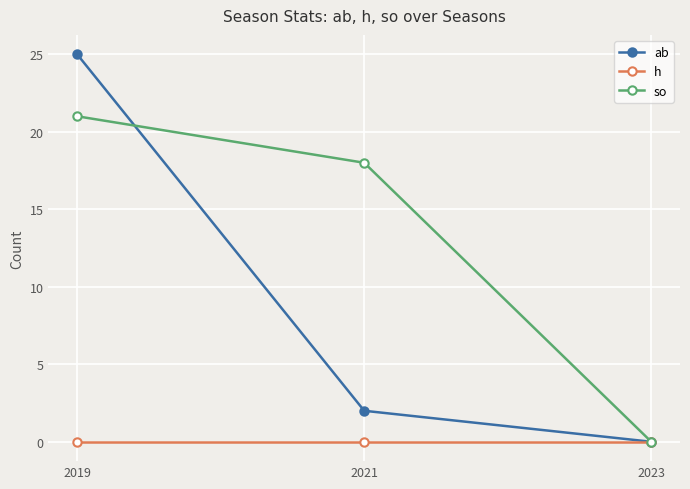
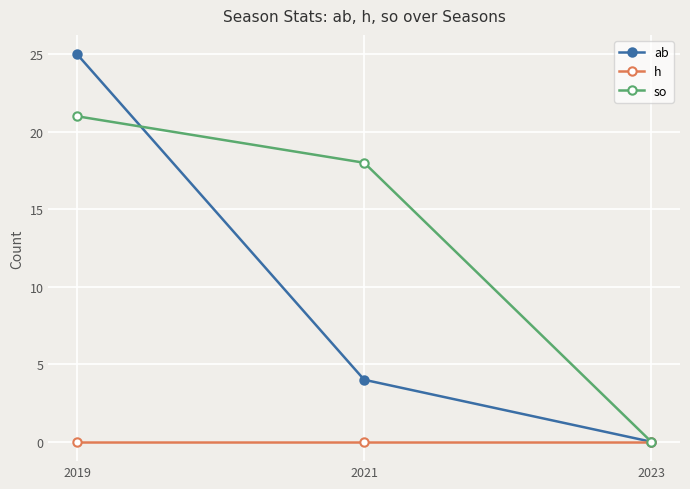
  {
    "ab": {
      "2019": 25,
-     "2021": 2
+     "2021": 4
    },
    "h": {
      "2019": 0,
      "2021": 0
    },
    "so": {
      "2019": 21,
      "2021": 18
    }
  }
